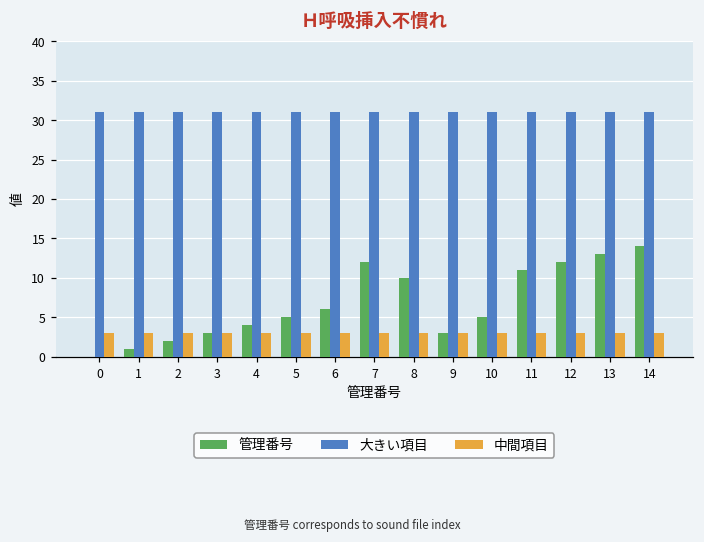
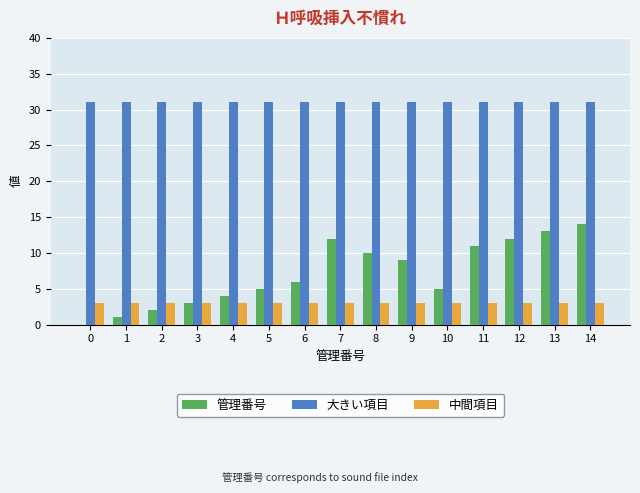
  {
    "管理番号": {
      "0": 0,
      "1": 1,
      "2": 2,
      "3": 3,
      "4": 4,
      "5": 5,
      "6": 6,
      "7": 12,
      "8": 10,
-     "9": 3,
+     "9": 9,
      "10": 5,
      "11": 11,
      "12": 12,
      "13": 13,
      "14": 14
    },
    "大きい項目": {
      "0": 31,
      "1": 31,
      "2": 31,
      "3": 31,
      "4": 31,
      "5": 31,
      "6": 31,
      "7": 31,
      "8": 31,
      "9": 31,
      "10": 31,
      "11": 31,
      "12": 31,
      "13": 31,
      "14": 31
    },
    "中間項目": {
      "0": 3,
      "1": 3,
      "2": 3,
      "3": 3,
      "4": 3,
      "5": 3,
      "6": 3,
      "7": 3,
      "8": 3,
      "9": 3,
      "10": 3,
      "11": 3,
      "12": 3,
      "13": 3,
      "14": 3
    }
  }
